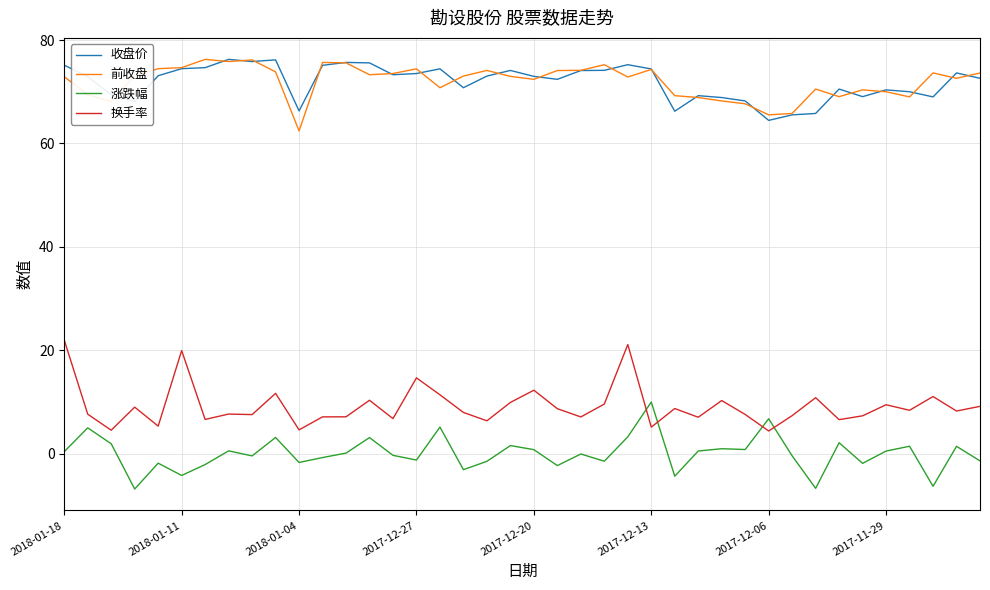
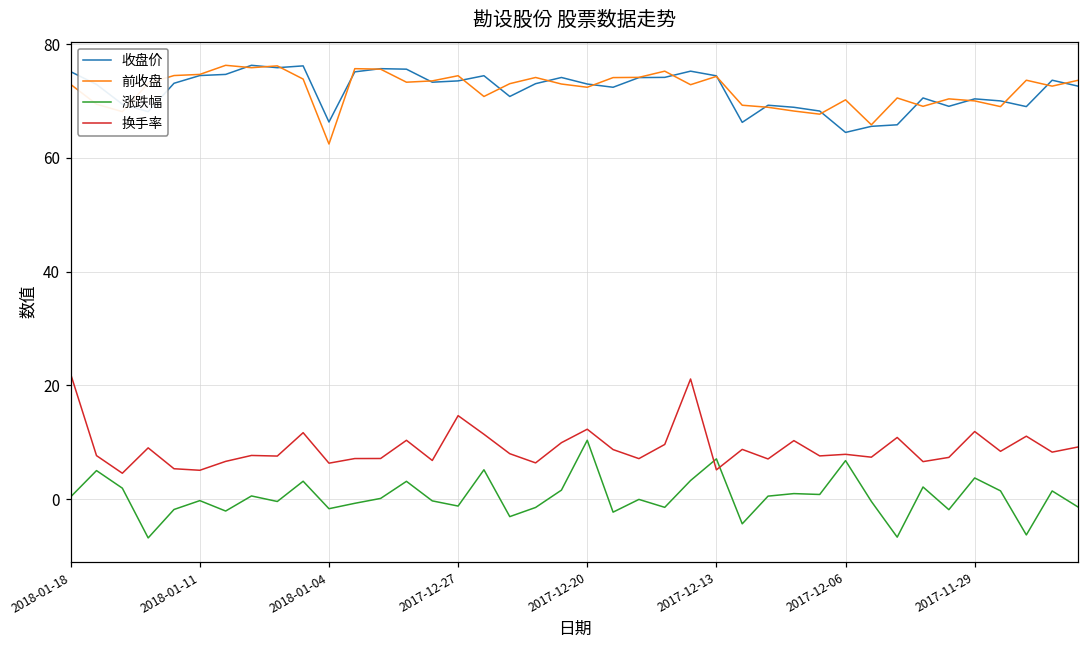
  {
    "收盘价": {
      "2018-01-18": 75,
      "2018-01-04": 66,
      "2017-12-27": 74,
      "2017-12-20": 73,
      "2017-12-06": 64
    },
    "前收盘": {
      "2018-01-18": 73,
      "2018-01-04": 62,
      "2017-12-27": 74,
      "2017-12-20": 72,
-     "2017-12-06": 66
+     "2017-12-06": 70
    },
    "涨跌幅": {
      "2018-01-18": 0,
-     "2018-01-11": -4,
+     "2018-01-11": 0,
      "2018-01-04": -2,
      "2017-12-27": -1,
-     "2017-12-20": 1,
-     "2017-12-13": 10,
+     "2017-12-20": 10,
+     "2017-12-13": 7,
      "2017-12-06": 7,
-     "2017-11-29": 1
+     "2017-11-29": 4
    },
    "换手率": {
      "2018-01-18": 22,
-     "2018-01-11": 20,
-     "2018-01-04": 5,
+     "2018-01-11": 5,
+     "2018-01-04": 6,
      "2017-12-27": 15,
      "2017-12-20": 12,
      "2017-12-13": 5,
-     "2017-12-06": 4,
-     "2017-11-29": 9
+     "2017-12-06": 8,
+     "2017-11-29": 12
    }
  }
